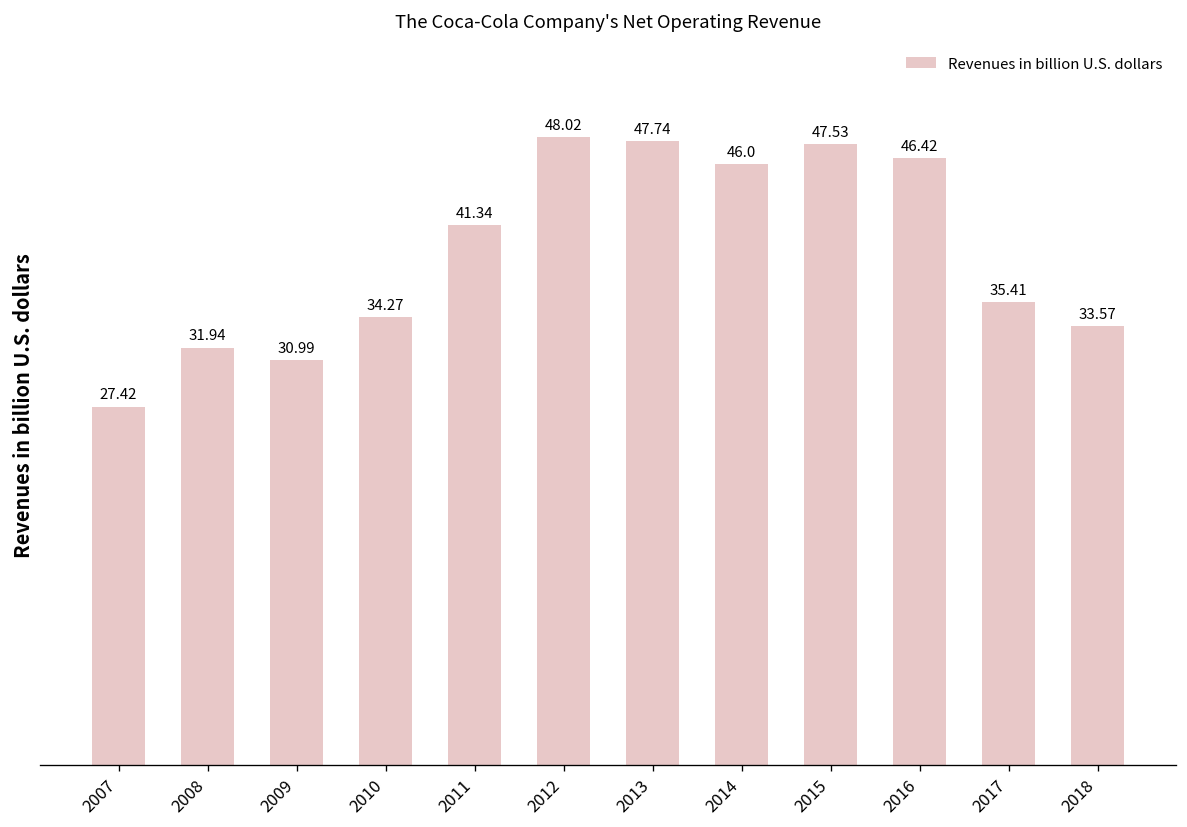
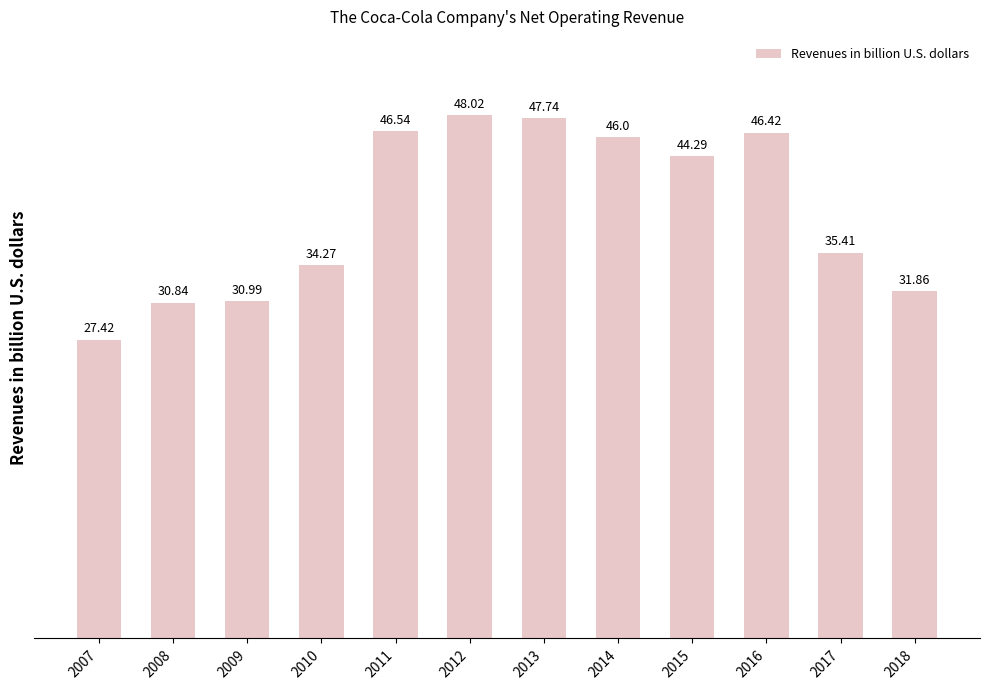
  {
    "2007": 27.42,
-   "2008": 31.94,
+   "2008": 30.84,
    "2009": 30.99,
    "2010": 34.27,
-   "2011": 41.34,
+   "2011": 46.54,
    "2012": 48.02,
    "2013": 47.74,
    "2014": 46.0,
-   "2015": 47.53,
+   "2015": 44.29,
    "2016": 46.42,
    "2017": 35.41,
-   "2018": 33.57
+   "2018": 31.86
  }
